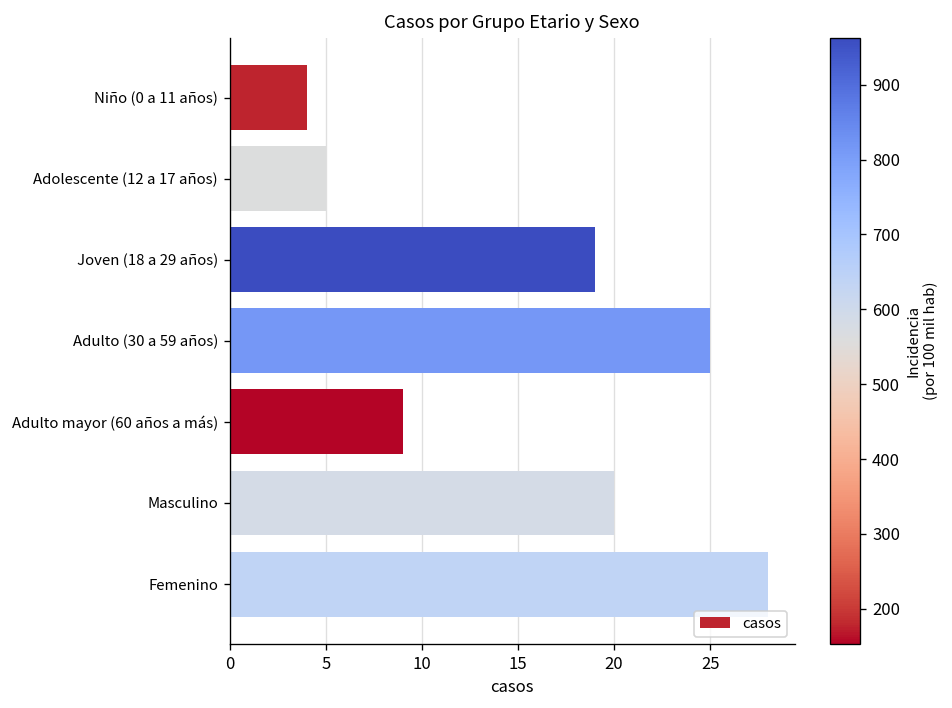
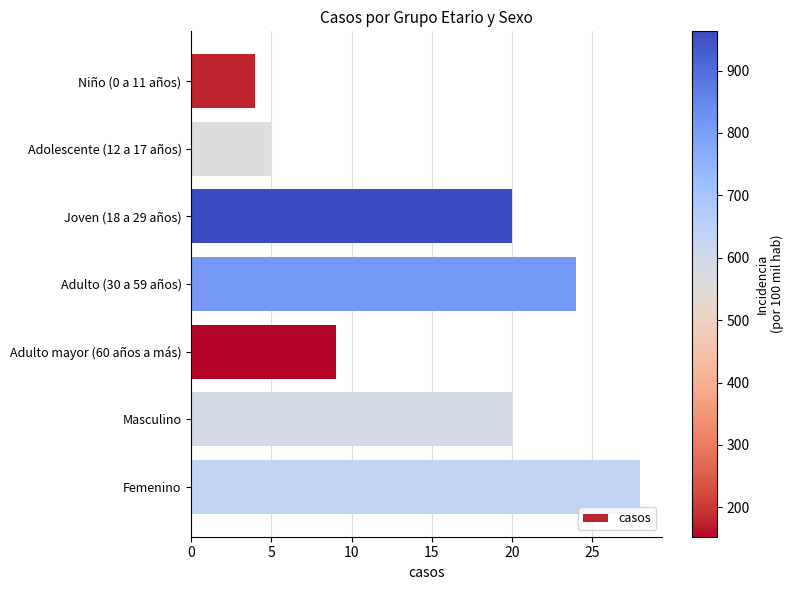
  {
    "Niño (0 a 11 años)": 4,
    "Adolescente (12 a 17 años)": 5,
-   "Joven (18 a 29 años)": 19,
-   "Adulto (30 a 59 años)": 25,
+   "Joven (18 a 29 años)": 20,
+   "Adulto (30 a 59 años)": 24,
    "Adulto mayor (60 años a más)": 9,
    "Masculino": 20,
    "Femenino": 28
  }
